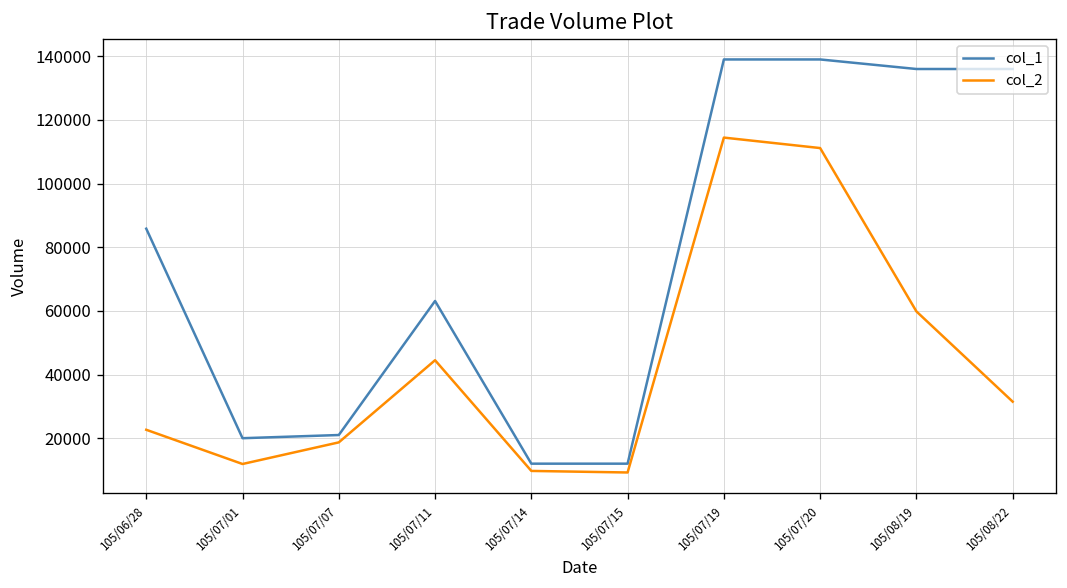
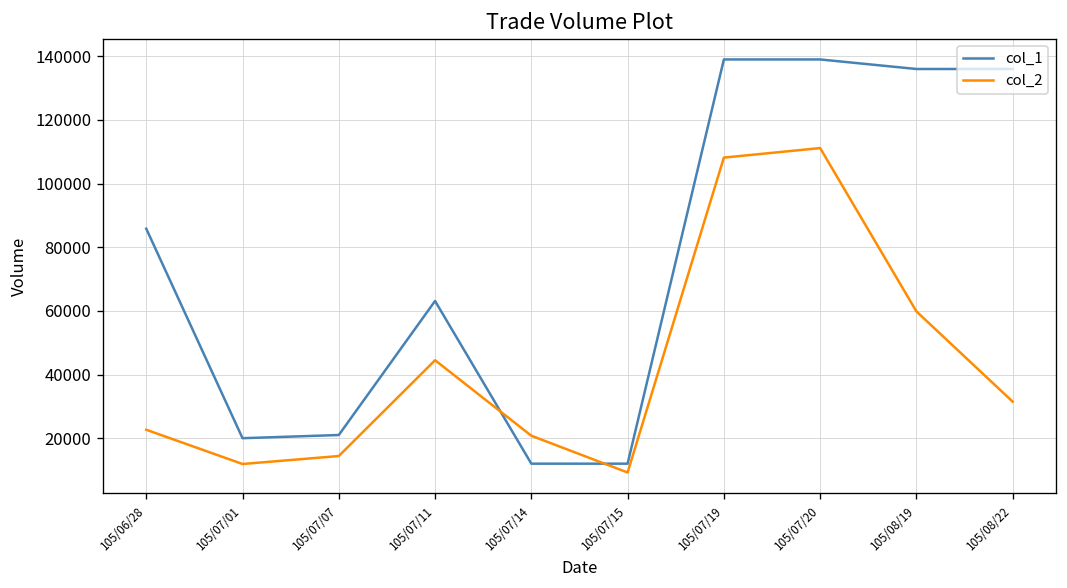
  {
    "col_1": {
      "105/06/28": 86000,
      "105/07/01": 20000,
      "105/07/07": 21000,
      "105/07/11": 63000,
      "105/07/14": 12000,
      "105/07/15": 12000,
      "105/07/19": 139000,
      "105/07/20": 139000,
      "105/08/19": 136000
    },
    "col_2": {
      "105/06/28": 23000,
      "105/07/01": 12000,
-     "105/07/07": 19000,
+     "105/07/07": 14000,
      "105/07/11": 45000,
-     "105/07/14": 10000,
+     "105/07/14": 21000,
      "105/07/15": 9000,
-     "105/07/19": 114000,
+     "105/07/19": 108000,
      "105/07/20": 111000,
      "105/08/19": 60000,
      "105/08/22": 31000
    }
  }
